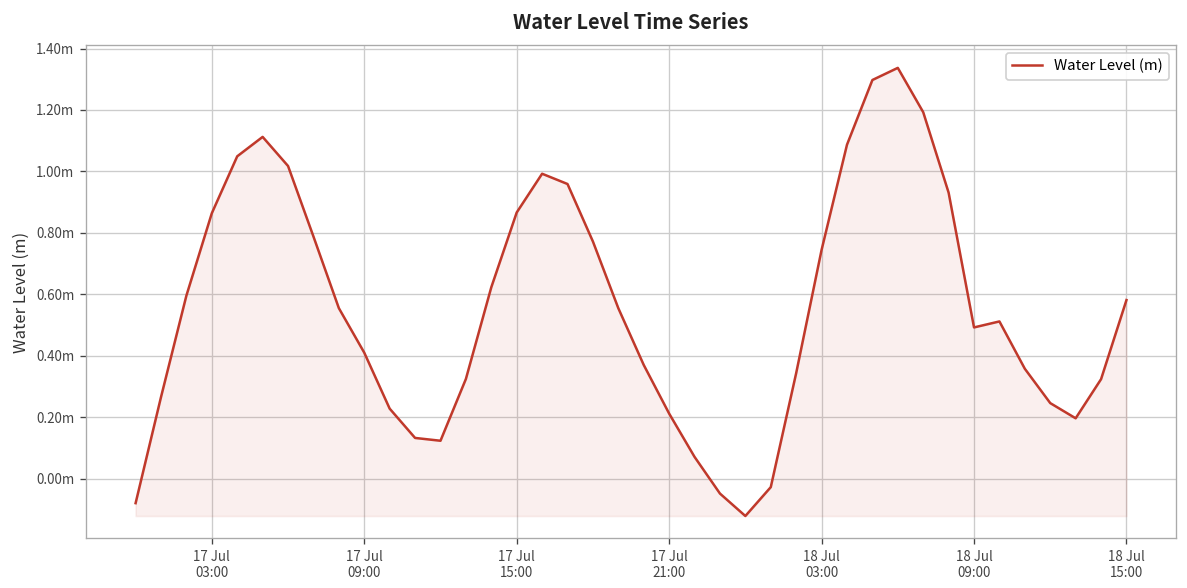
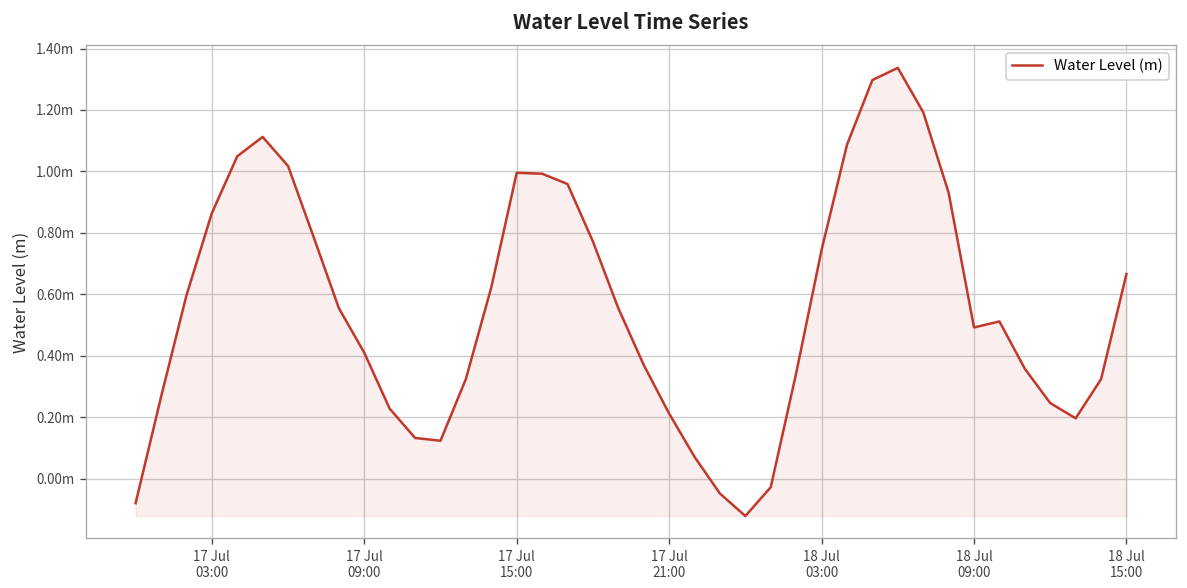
  {
    "17 Jul 03:00": "0.86m",
    "17 Jul 09:00": "0.41m",
-   "17 Jul 15:00": "0.87m",
+   "17 Jul 15:00": "1.00m",
    "17 Jul 21:00": "0.21m",
    "18 Jul 03:00": "0.74m",
    "18 Jul 09:00": "0.49m",
-   "18 Jul 15:00": "0.58m"
+   "18 Jul 15:00": "0.67m"
  }
